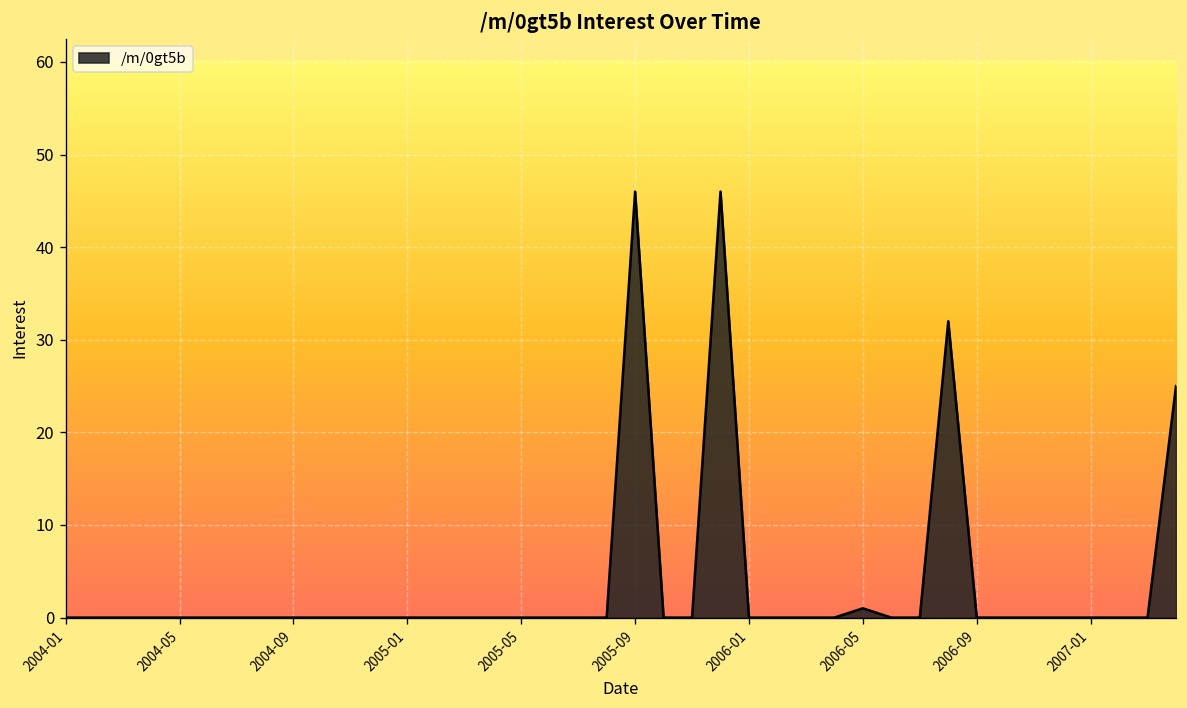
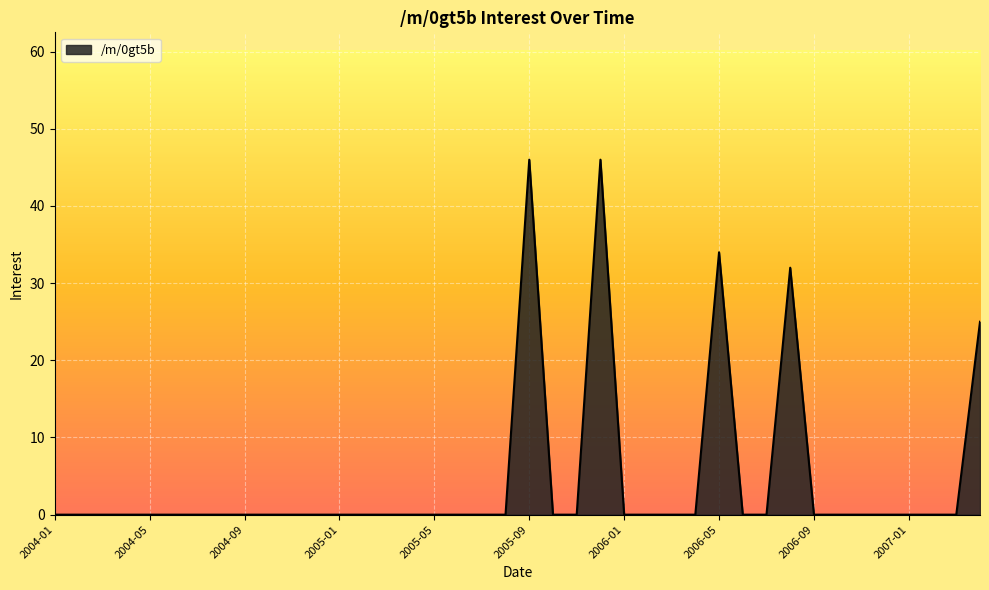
  {
    "2004-01": 0,
    "2004-05": 0,
    "2004-09": 0,
    "2005-01": 0,
    "2005-05": 0,
    "2005-09": 46,
    "2006-01": 0,
-   "2006-05": 1,
+   "2006-05": 34,
    "2006-09": 0,
    "2007-01": 0
  }
